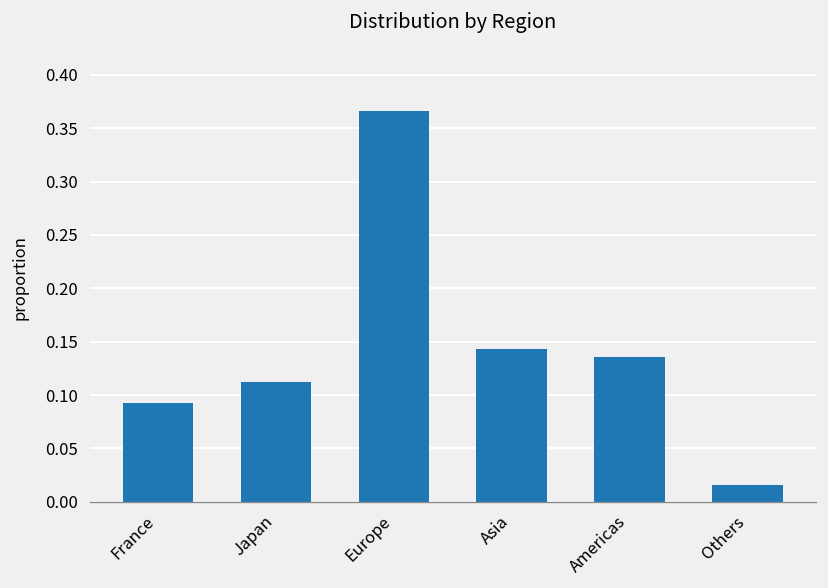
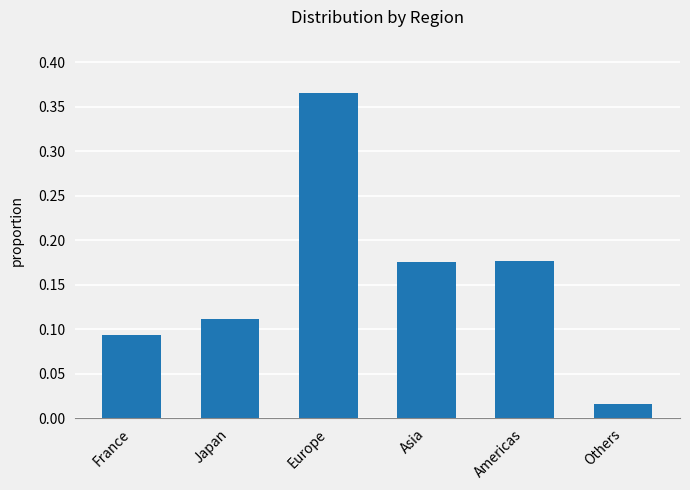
  {
    "France": 0.09,
    "Japan": 0.11,
    "Europe": 0.37,
-   "Asia": 0.14,
-   "Americas": 0.14,
+   "Asia": 0.18,
+   "Americas": 0.18,
    "Others": 0.02
  }
